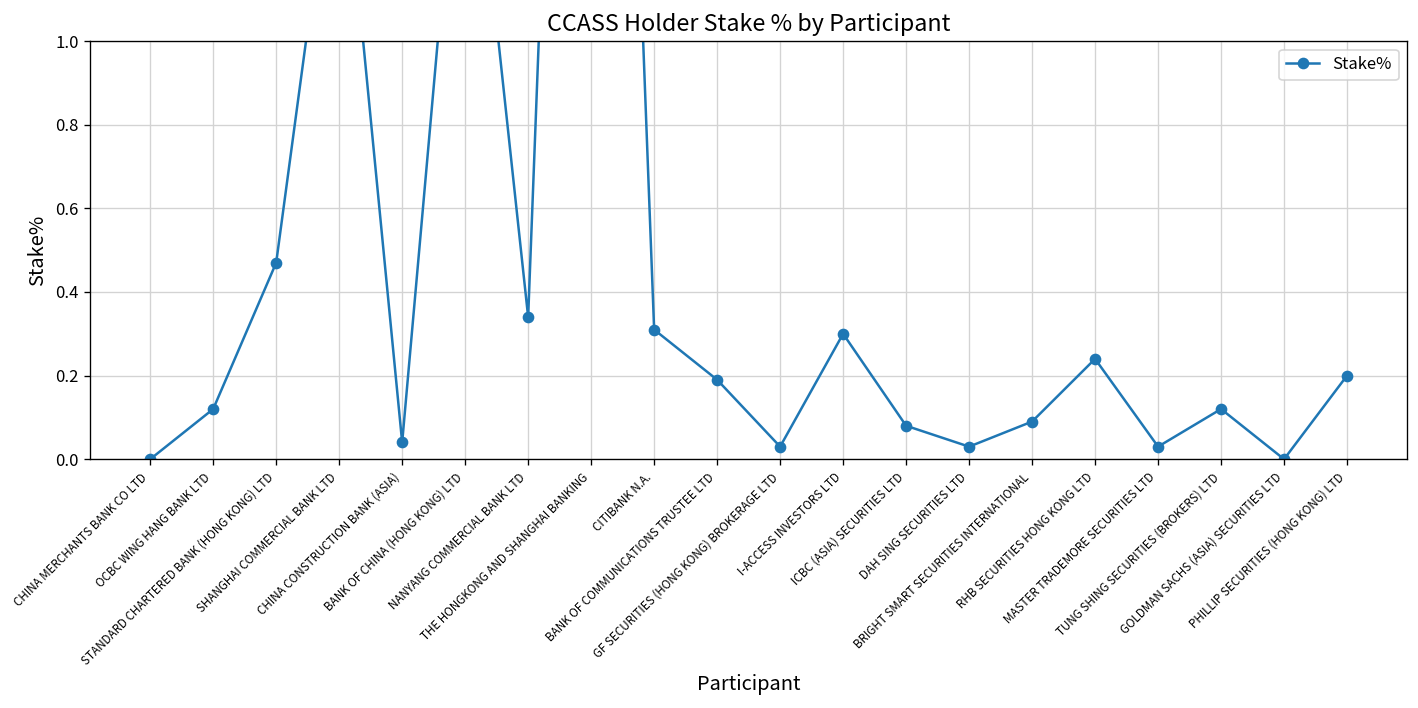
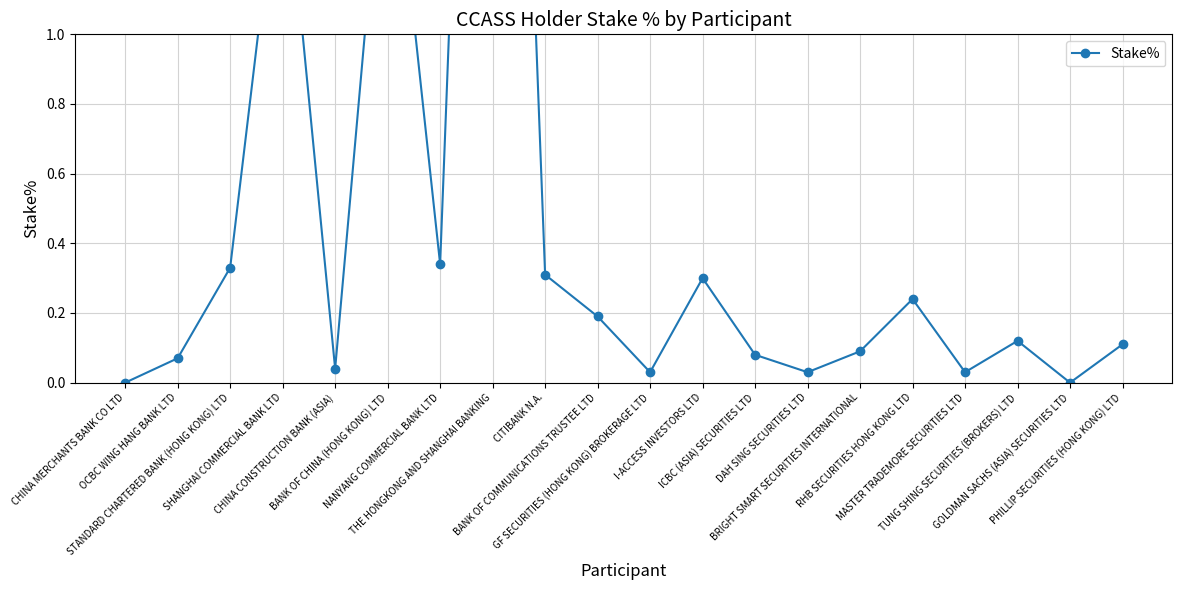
  {
    "CHINA MERCHANTS BANK CO LTD": 0.00,
-   "OCBC WING HANG BANK LTD": 0.12,
-   "STANDARD CHARTERED BANK (HONG KONG) LTD": 0.47,
+   "OCBC WING HANG BANK LTD": 0.07,
+   "STANDARD CHARTERED BANK (HONG KONG) LTD": 0.33,
    "CHINA CONSTRUCTION BANK (ASIA)": 0.04,
    "NANYANG COMMERCIAL BANK LTD": 0.34,
    "CITIBANK N.A.": 0.31,
    "BANK OF COMMUNICATIONS TRUSTEE LTD": 0.19,
    "GF SECURITIES (HONG KONG) BROKERAGE LTD": 0.03,
    "I-ACCESS INVESTORS LTD": 0.30,
    "ICBC (ASIA) SECURITIES LTD": 0.08,
    "DAH SING SECURITIES LTD": 0.03,
    "BRIGHT SMART SECURITIES INTERNATIONAL": 0.09,
    "RHB SECURITIES HONG KONG LTD": 0.24,
    "MASTER TRADEMORE SECURITIES LTD": 0.03,
    "TUNG SHING SECURITIES (BROKERS) LTD": 0.12,
    "GOLDMAN SACHS (ASIA) SECURITIES LTD": 0.00,
-   "PHILLIP SECURITIES (HONG KONG) LTD": 0.20
+   "PHILLIP SECURITIES (HONG KONG) LTD": 0.11
  }
